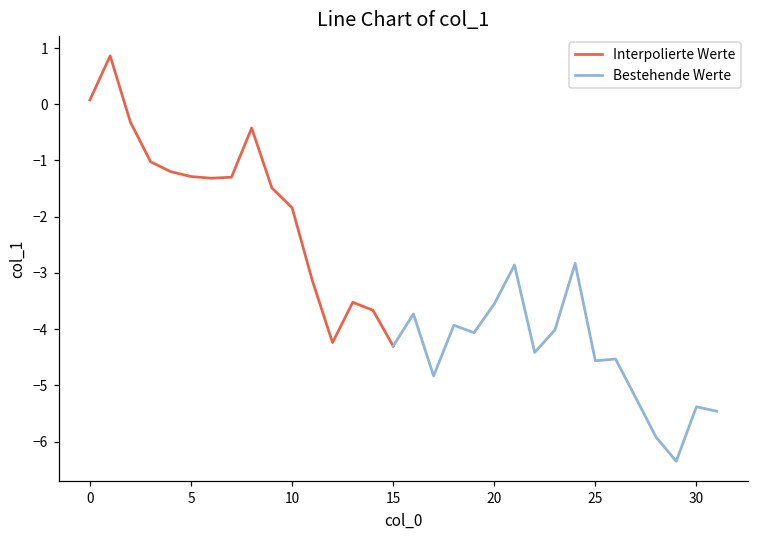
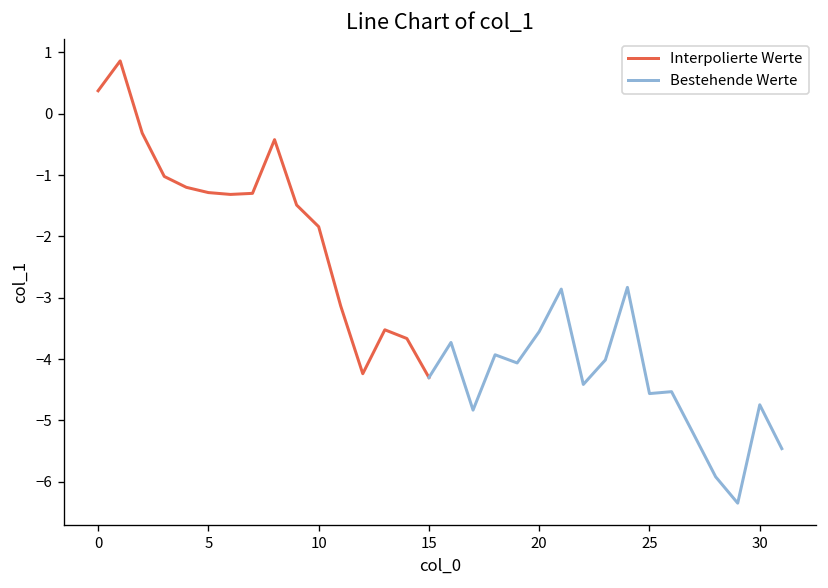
  {
    "Interpolierte Werte": {
-     "0": 0.1,
+     "0": 0.4,
      "5": -1.3,
      "10": -1.8
    },
    "Bestehende Werte": {
      "20": -3.6,
      "25": -4.6,
-     "30": -5.4
+     "30": -4.7
    }
  }
